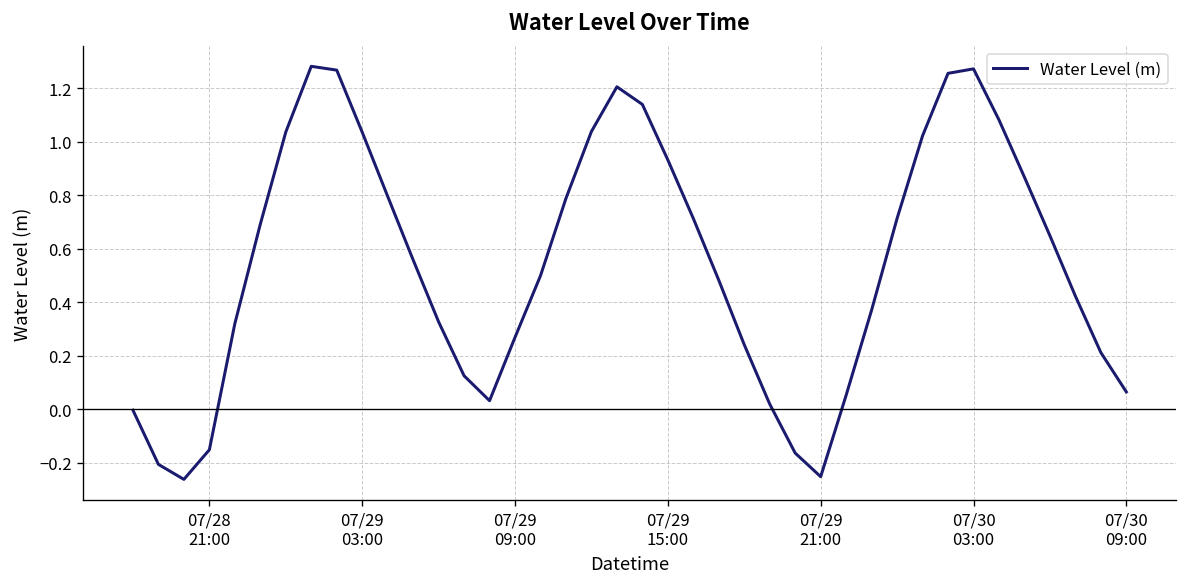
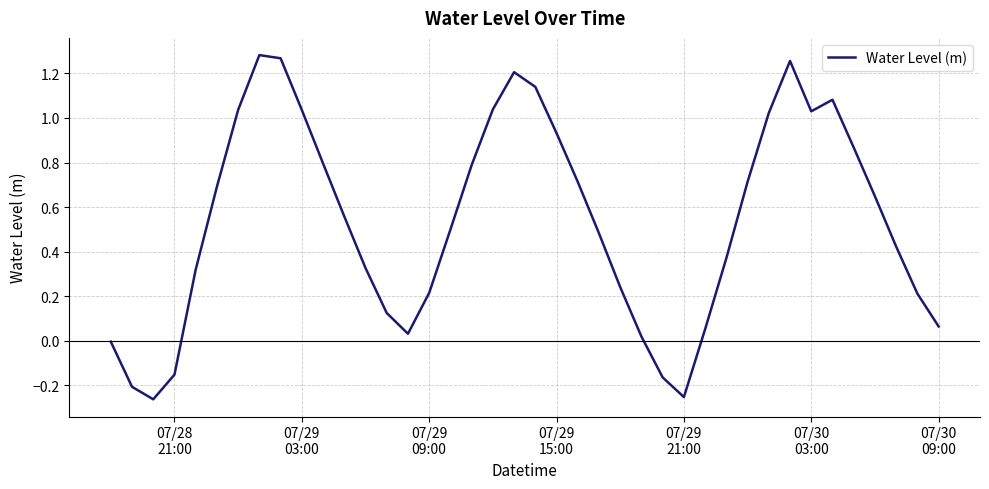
  {
    "07/28 21:00": -0.15,
    "07/29 03:00": 1.04,
-   "07/29 09:00": 0.27,
+   "07/29 09:00": 0.22,
    "07/29 15:00": 0.93,
    "07/29 21:00": -0.25,
-   "07/30 03:00": 1.27,
+   "07/30 03:00": 1.03,
    "07/30 09:00": 0.06
  }
